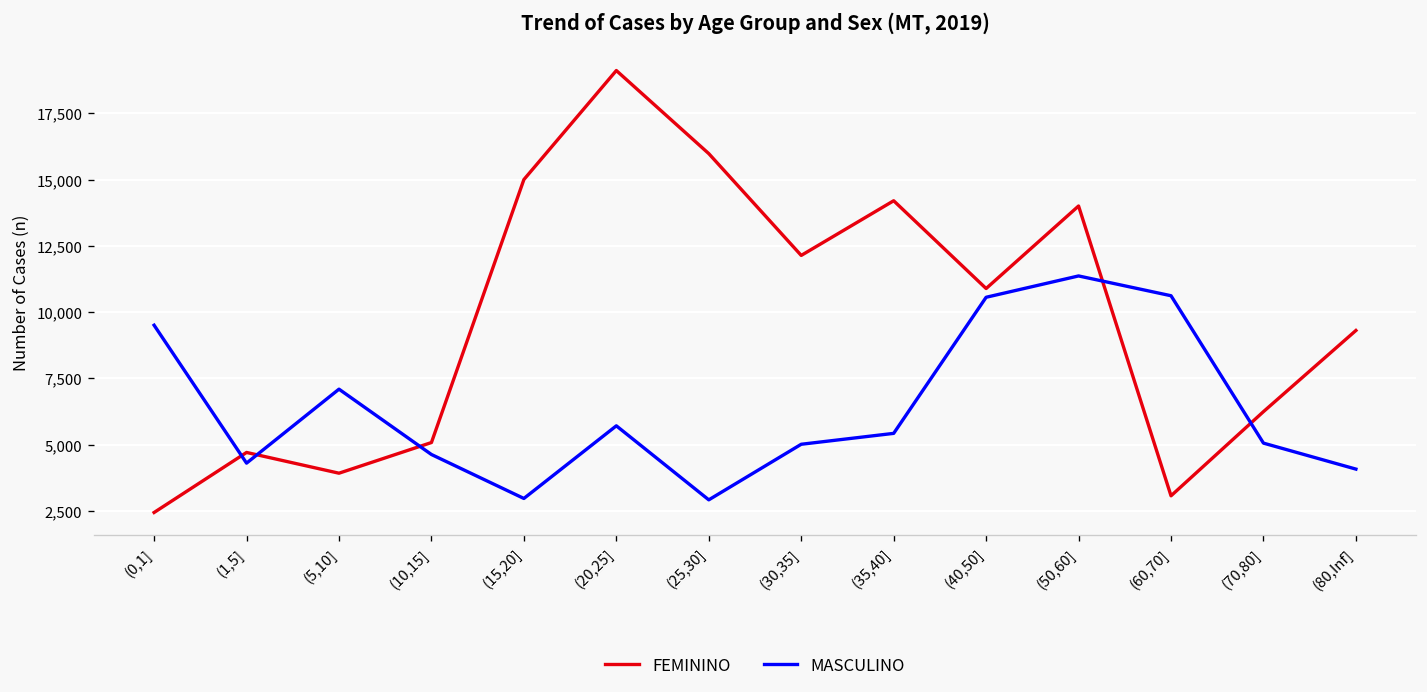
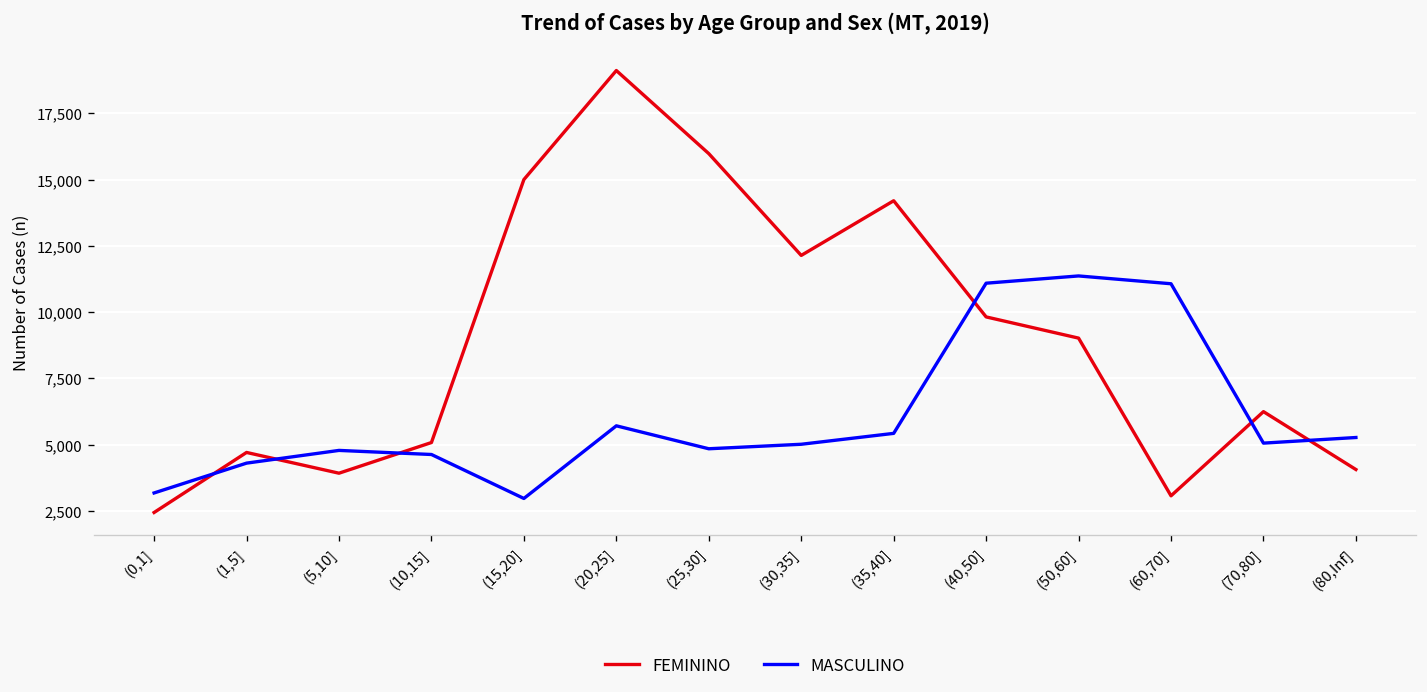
  {
    "FEMININO": {
      "(0,1]": "2,400",
      "(1,5]": "4,700",
      "(5,10]": "3,900",
      "(10,15]": "5,100",
      "(15,20]": "15,000",
      "(20,25]": "19,100",
      "(25,30]": "16,000",
      "(30,35]": "12,100",
      "(35,40]": "14,200",
-     "(40,50]": "10,900",
-     "(50,60]": "14,000",
+     "(40,50]": "9,800",
+     "(50,60]": "9,000",
      "(60,70]": "3,100",
      "(70,80]": "6,200",
-     "(80,Inf]": "9,300"
+     "(80,Inf]": "4,100"
    },
    "MASCULINO": {
-     "(0,1]": "9,500",
+     "(0,1]": "3,200",
      "(1,5]": "4,300",
-     "(5,10]": "7,100",
+     "(5,10]": "4,800",
      "(10,15]": "4,600",
      "(15,20]": "3,000",
      "(20,25]": "5,700",
-     "(25,30]": "2,900",
+     "(25,30]": "4,800",
      "(30,35]": "5,000",
      "(35,40]": "5,400",
-     "(40,50]": "10,600",
+     "(40,50]": "11,100",
      "(50,60]": "11,400",
-     "(60,70]": "10,600",
+     "(60,70]": "11,100",
      "(70,80]": "5,100",
-     "(80,Inf]": "4,100"
+     "(80,Inf]": "5,300"
    }
  }
